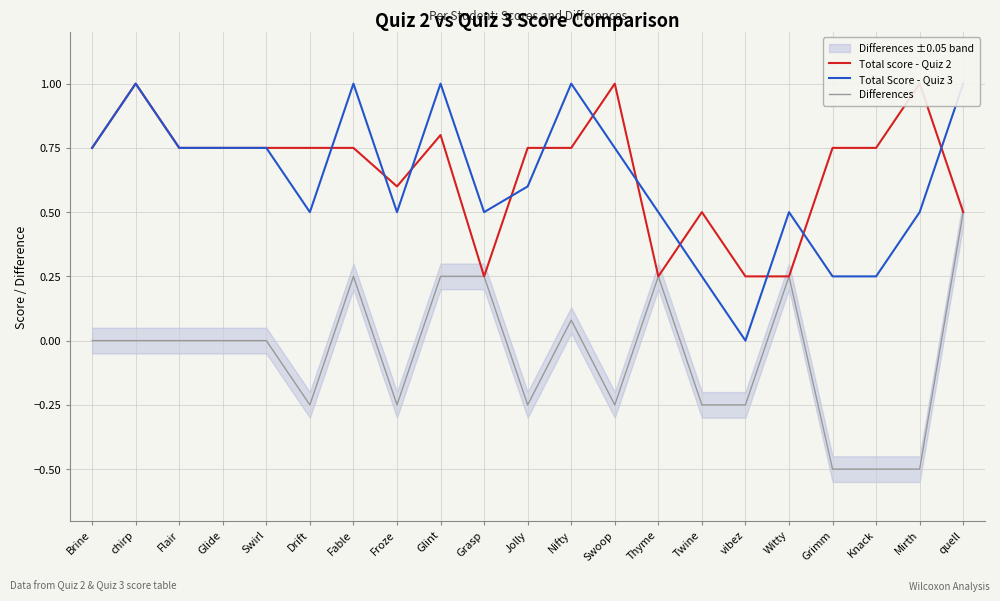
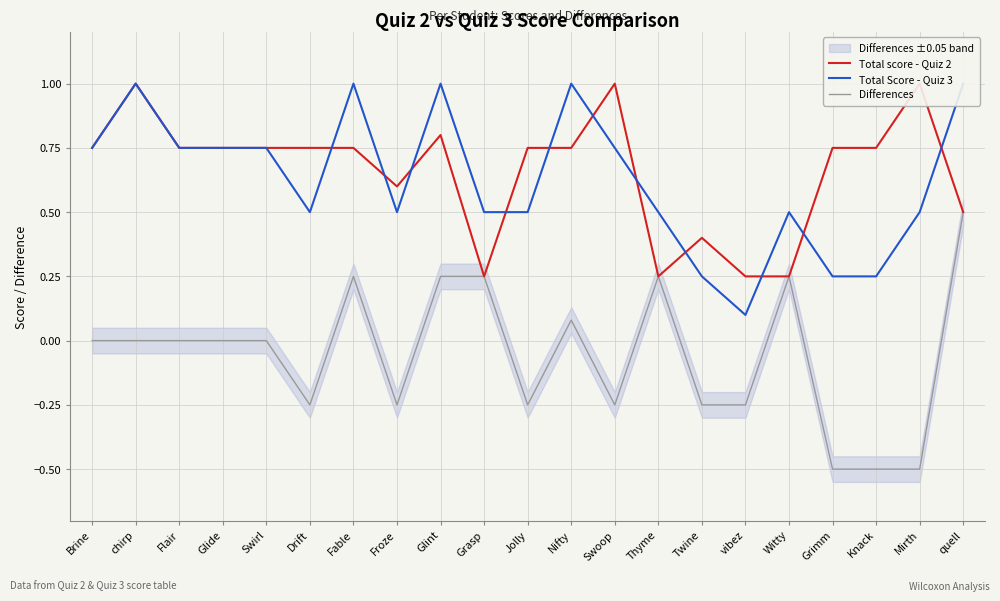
  {
    "Total score - Quiz 2": {
      "Drift": 0.75,
      "Fable": 0.75,
      "Froze": 0.6,
      "Glint": 0.8,
      "Jolly": 0.75,
      "Nifty": 0.75,
      "Swoop": 1.0,
-     "Twine": 0.5,
+     "Twine": 0.4,
      "vibez": 0.25,
      "Grimm": 0.75,
      "Knack": 0.75
    },
    "Total Score - Quiz 3": {
      "Drift": 0.5,
      "Fable": 1.0,
      "Froze": 0.5,
      "Glint": 1.0,
      "Grasp": 0.5,
-     "Jolly": 0.6,
+     "Jolly": 0.5,
      "Nifty": 1.0,
      "Swoop": 0.75,
      "Thyme": 0.5,
      "Twine": 0.25,
-     "vibez": 0.0,
+     "vibez": 0.1,
      "Witty": 0.5,
      "Grimm": 0.25,
      "Knack": 0.25,
      "Mirth": 0.5
    },
    "Differences": {
      "Brine": 0.0,
      "chirp": 0.0,
      "Flair": 0.0,
      "Glide": 0.0,
      "Swirl": 0.0,
      "Drift": -0.25,
      "Fable": 0.25,
      "Froze": -0.25,
      "Glint": 0.25,
      "Jolly": -0.25,
      "Nifty": 0.08,
      "Swoop": -0.25,
      "Twine": -0.25,
      "vibez": -0.25,
      "Grimm": -0.5,
      "Knack": -0.5,
      "Mirth": -0.5
    }
  }
